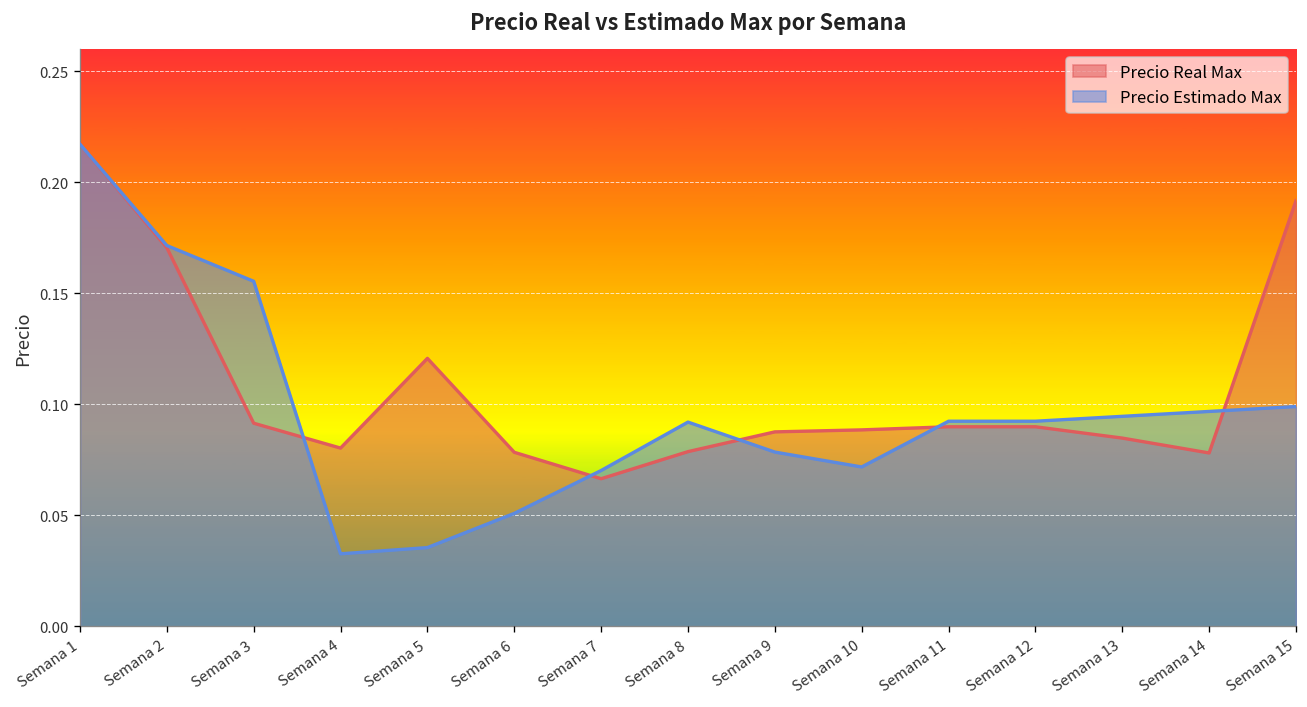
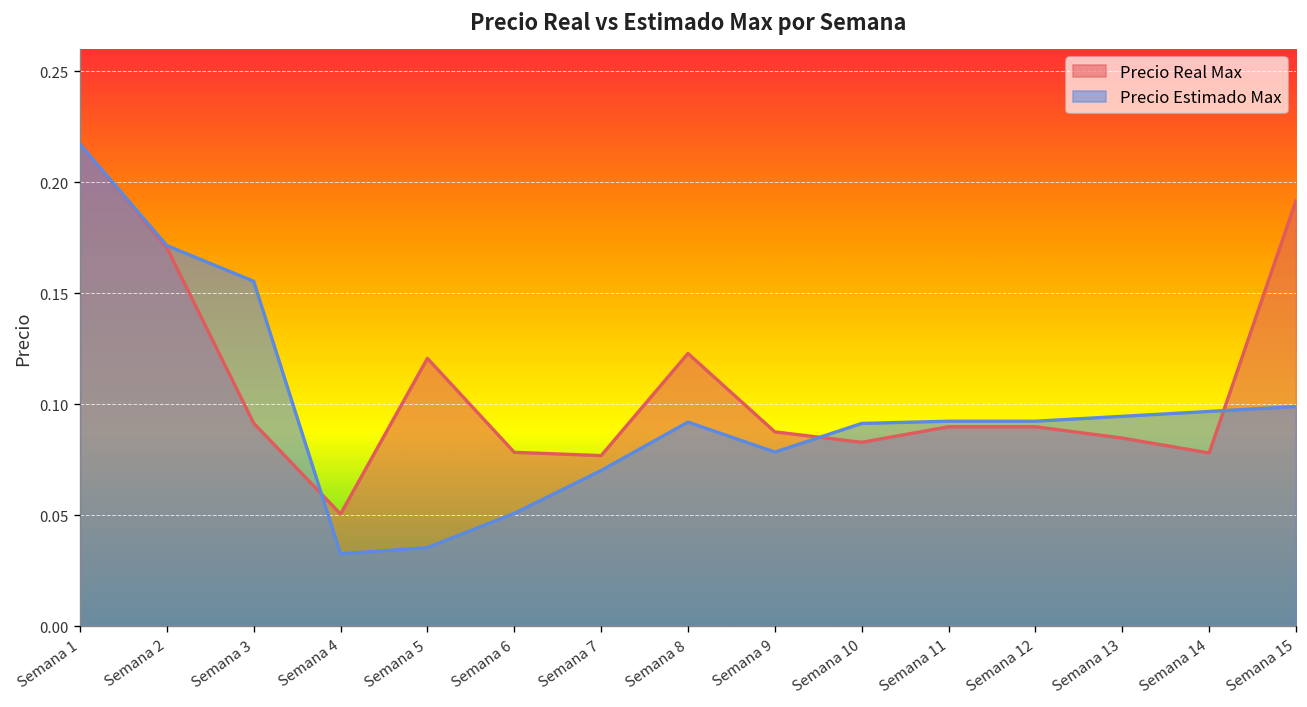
  {
    "Precio Real Max": {
      "Semana 3": 0.092,
-     "Semana 4": 0.080,
+     "Semana 4": 0.051,
      "Semana 5": 0.121,
      "Semana 6": 0.078,
-     "Semana 7": 0.067,
-     "Semana 8": 0.079,
+     "Semana 7": 0.077,
+     "Semana 8": 0.123,
      "Semana 9": 0.088,
-     "Semana 10": 0.089,
+     "Semana 10": 0.083,
      "Semana 11": 0.090,
      "Semana 12": 0.090,
      "Semana 13": 0.085,
      "Semana 14": 0.078,
      "Semana 15": 0.192
    },
    "Precio Estimado Max": {
      "Semana 3": 0.155,
      "Semana 4": 0.033,
      "Semana 5": 0.036,
      "Semana 6": 0.051,
      "Semana 7": 0.070,
      "Semana 8": 0.092,
      "Semana 9": 0.079,
-     "Semana 10": 0.072,
+     "Semana 10": 0.091,
      "Semana 11": 0.092,
      "Semana 12": 0.092,
      "Semana 13": 0.095,
      "Semana 14": 0.097,
      "Semana 15": 0.099
    }
  }
